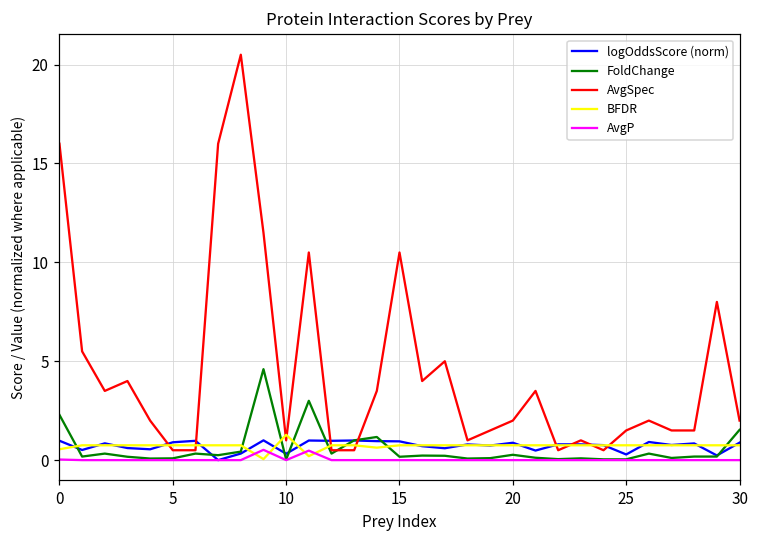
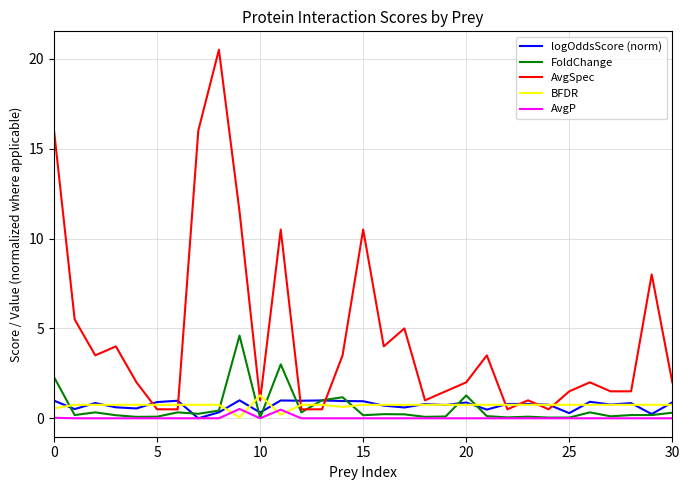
  {
    "logOddsScore (norm)": {
      "0": 1.0,
      "5": 0.9,
      "10": 0.3,
      "15": 0.9,
      "25": 0.3
    },
    "FoldChange": {
      "0": 2.3,
      "15": 0.2,
-     "20": 0.3,
-     "30": 1.5
+     "20": 1.3,
+     "30": 0.3
    },
    "AvgSpec": {
      "0": 16.0,
      "5": 0.5,
      "10": 1.0,
      "15": 10.5,
      "20": 2.0,
      "25": 1.5,
      "30": 2.0
    },
    "BFDR": {
      "0": 0.6,
      "5": 0.8,
      "10": 1.3,
      "15": 0.8,
      "25": 0.8
    },
    "AvgP": {
      "0": 0.0,
      "15": 0.0,
      "20": 0.0,
      "30": 0.0
    }
  }
